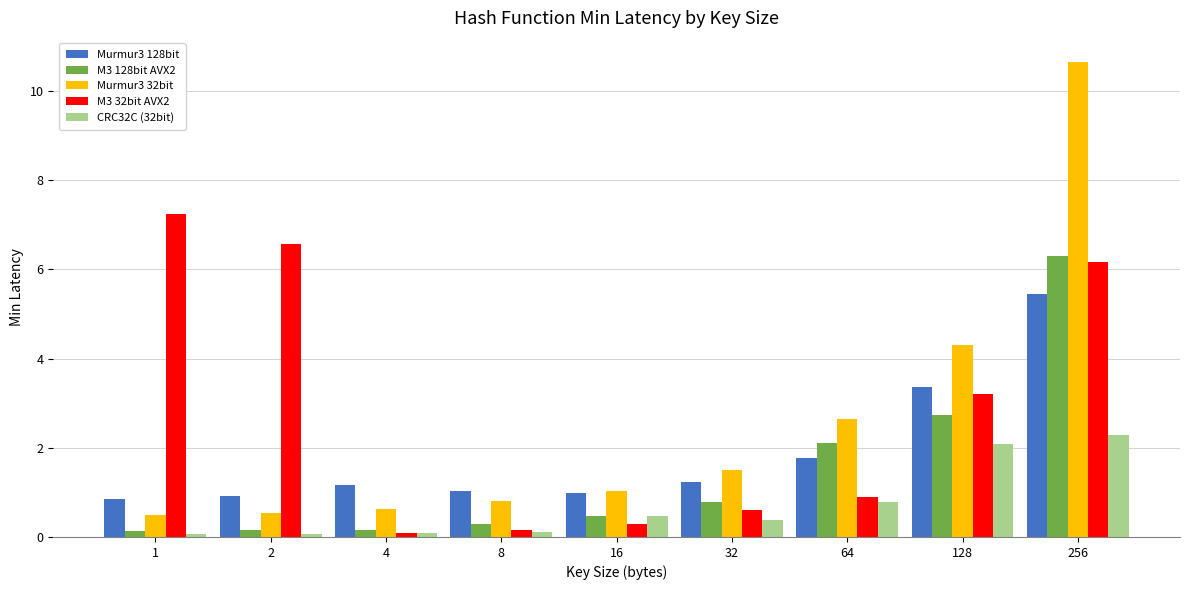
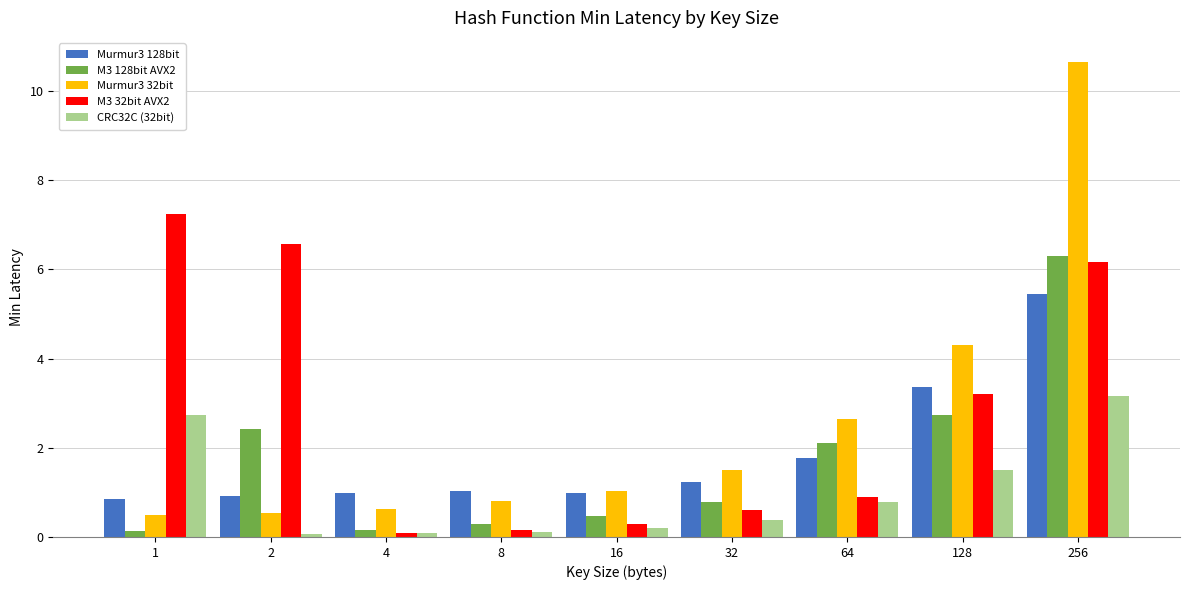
  {
    "Murmur3 128bit": {
      "1": 0.9,
      "2": 0.9,
-     "4": 1.2,
+     "4": 1.0,
      "8": 1.0,
      "16": 1.0,
      "32": 1.2,
      "64": 1.8,
      "128": 3.4,
      "256": 5.4
    },
    "M3 128bit AVX2": {
      "1": 0.1,
-     "2": 0.1,
+     "2": 2.4,
      "4": 0.2,
      "8": 0.3,
      "16": 0.5,
      "32": 0.8,
      "64": 2.1,
      "128": 2.7,
      "256": 6.3
    },
    "Murmur3 32bit": {
      "1": 0.5,
      "2": 0.5,
      "4": 0.6,
      "8": 0.8,
      "16": 1.0,
      "32": 1.5,
      "64": 2.6,
      "128": 4.3,
      "256": 10.7
    },
    "M3 32bit AVX2": {
      "1": 7.3,
      "2": 6.6,
      "4": 0.1,
      "8": 0.2,
      "16": 0.3,
      "32": 0.6,
      "64": 0.9,
      "128": 3.2,
      "256": 6.2
    },
    "CRC32C (32bit)": {
-     "1": 0.1,
+     "1": 2.7,
      "2": 0.1,
      "4": 0.1,
      "8": 0.1,
-     "16": 0.5,
+     "16": 0.2,
      "32": 0.4,
      "64": 0.8,
-     "128": 2.1,
-     "256": 2.3
+     "128": 1.5,
+     "256": 3.2
    }
  }
